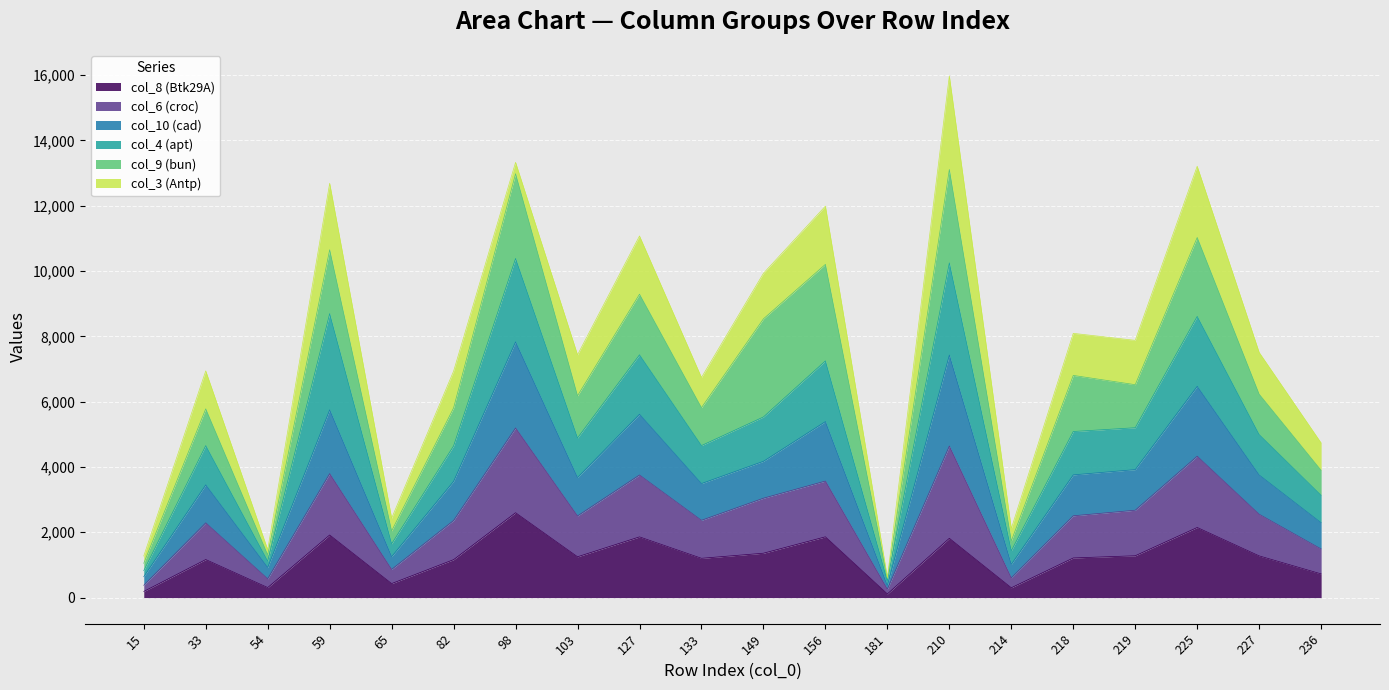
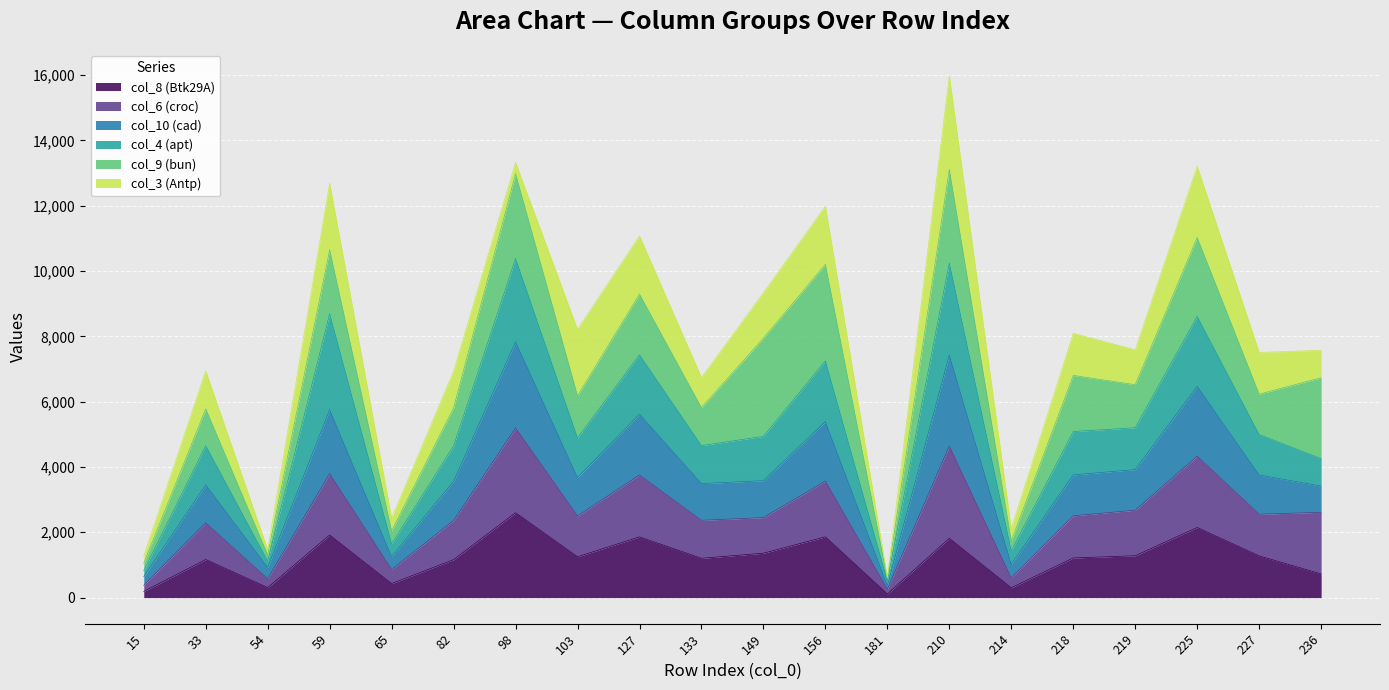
  {
    "col_8 (Btk29A)": {
      "15": "200",
      "33": "1,200",
      "54": "300",
      "59": "1,900",
      "65": "400",
      "82": "1,200",
      "98": "2,600",
      "103": "1,300",
      "127": "1,900",
      "133": "1,200",
      "149": "1,400",
      "156": "1,900",
      "181": "100",
      "210": "1,800",
      "214": "300",
      "218": "1,200",
      "219": "1,300",
      "225": "2,100",
      "227": "1,300",
      "236": "700"
    },
    "col_6 (croc)": {
      "15": "200",
      "33": "1,100",
      "54": "300",
      "59": "1,900",
      "65": "400",
      "82": "1,200",
      "98": "2,600",
      "103": "1,300",
      "127": "1,900",
      "133": "1,200",
-     "149": "1,700",
+     "149": "1,100",
      "156": "1,700",
      "181": "100",
      "210": "2,800",
      "214": "300",
      "218": "1,300",
      "219": "1,400",
      "225": "2,200",
      "227": "1,300",
-     "236": "800"
+     "236": "1,900"
    },
    "col_9 (bun)": {
      "15": "200",
      "33": "1,100",
      "54": "200",
      "59": "2,000",
      "65": "400",
      "82": "1,200",
      "98": "2,600",
      "103": "1,300",
      "127": "1,900",
      "133": "1,200",
      "149": "3,000",
      "156": "3,000",
      "210": "2,900",
      "214": "300",
      "218": "1,700",
      "219": "1,300",
      "225": "2,400",
      "227": "1,200",
-     "236": "800"
+     "236": "2,500"
    },
    "col_3 (Antp)": {
      "15": "200",
      "33": "1,200",
      "54": "200",
      "59": "2,000",
      "65": "400",
      "82": "1,100",
      "98": "300",
-     "103": "1,300",
+     "103": "2,000",
      "127": "1,800",
      "133": "900",
      "149": "1,400",
      "156": "1,800",
      "210": "2,900",
      "214": "400",
      "218": "1,300",
-     "219": "1,400",
+     "219": "1,100",
      "225": "2,200",
      "227": "1,300",
      "236": "800"
    }
  }
